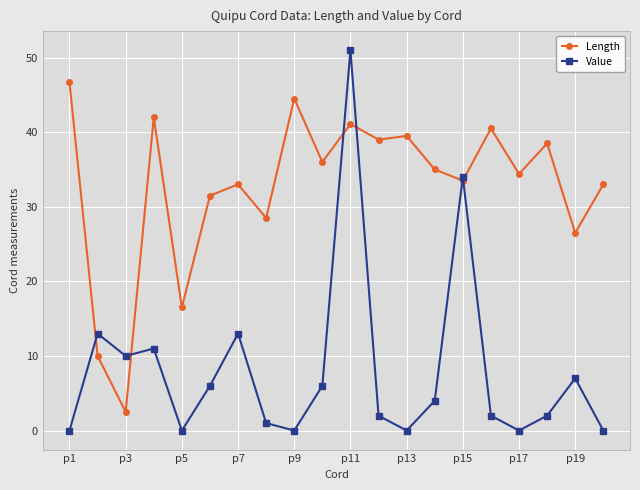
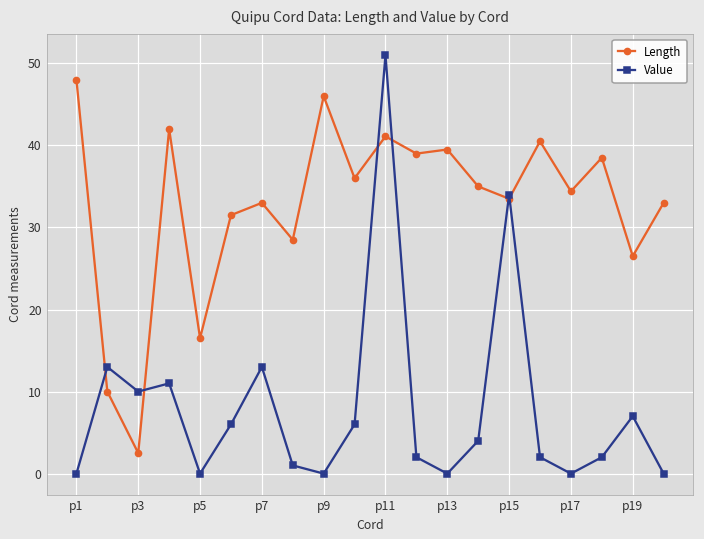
  {
    "Length": {
-     "p1": 47,
+     "p1": 48,
      "p3": 3,
      "p5": 17,
      "p7": 33,
-     "p9": 45,
+     "p9": 46,
      "p11": 41,
      "p13": 40,
      "p15": 34,
      "p17": 34,
      "p19": 27
    },
    "Value": {
      "p1": 0,
      "p3": 10,
      "p5": 0,
      "p7": 13,
      "p9": 0,
      "p11": 51,
      "p13": 0,
      "p15": 34,
      "p17": 0,
      "p19": 7
    }
  }
